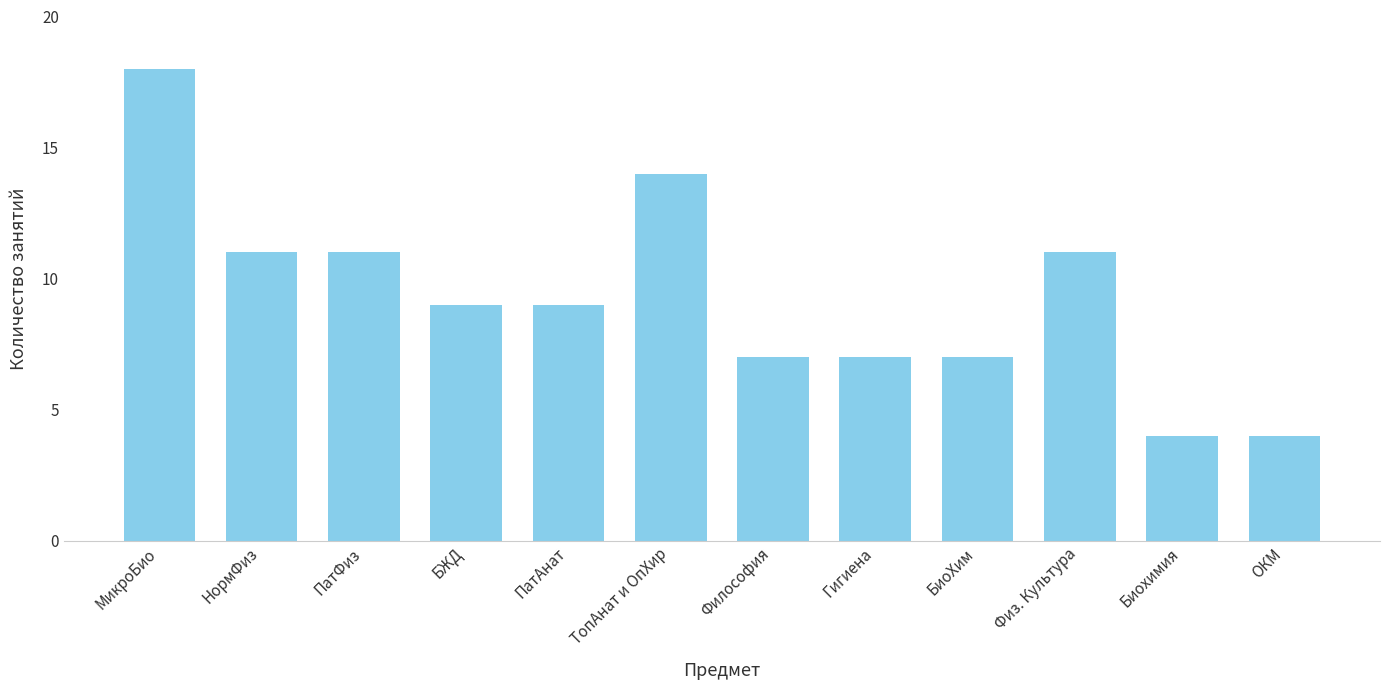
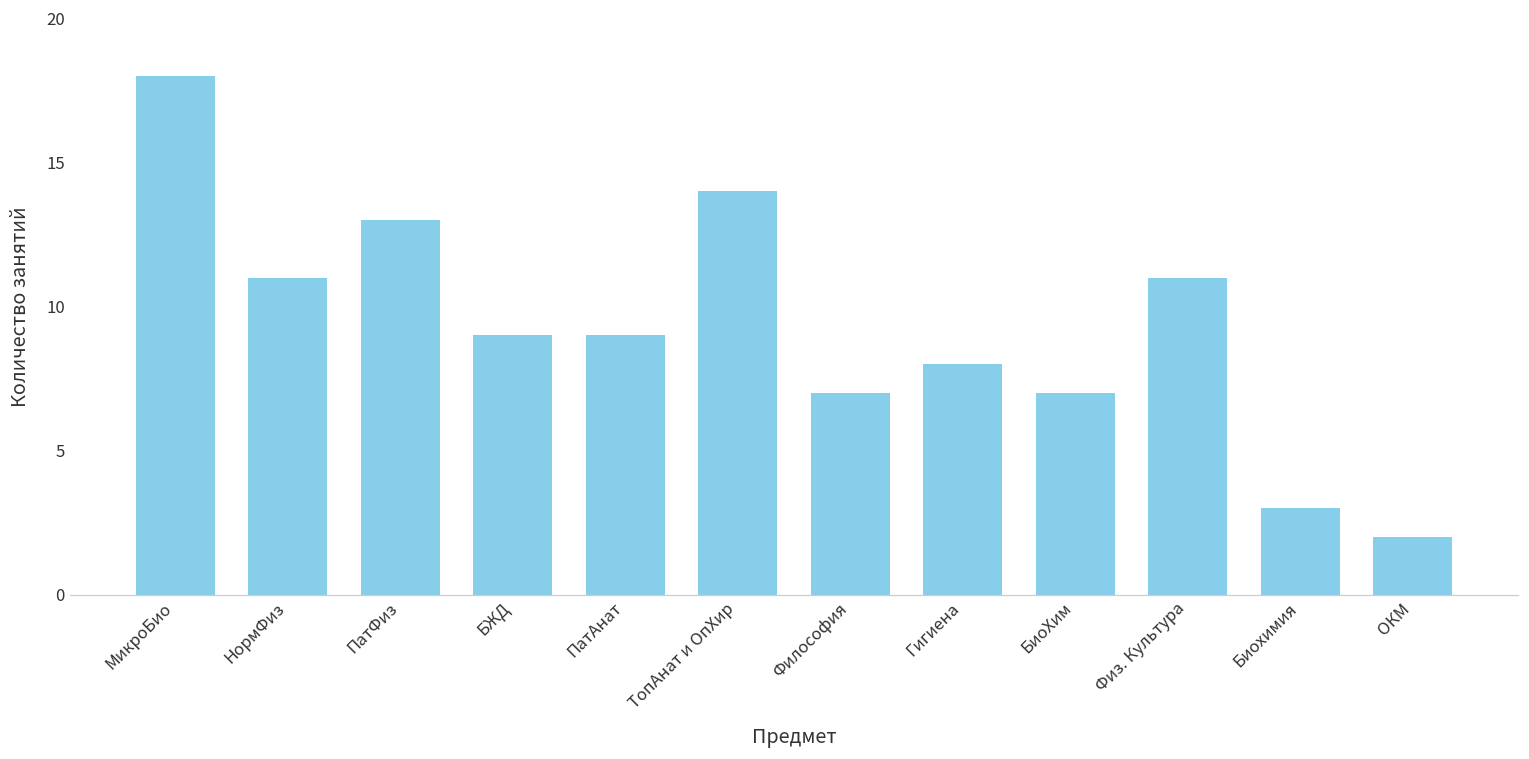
  {
    "МикроБио": 18,
    "НормФиз": 11,
-   "ПатФиз": 11,
+   "ПатФиз": 13,
    "БЖД": 9,
    "ПатАнат": 9,
    "ТопАнат и ОпХир": 14,
    "Философия": 7,
-   "Гигиена": 7,
+   "Гигиена": 8,
    "БиоХим": 7,
    "Физ. Культура": 11,
-   "Биохимия": 4,
-   "ОКМ": 4
+   "Биохимия": 3,
+   "ОКМ": 2
  }
